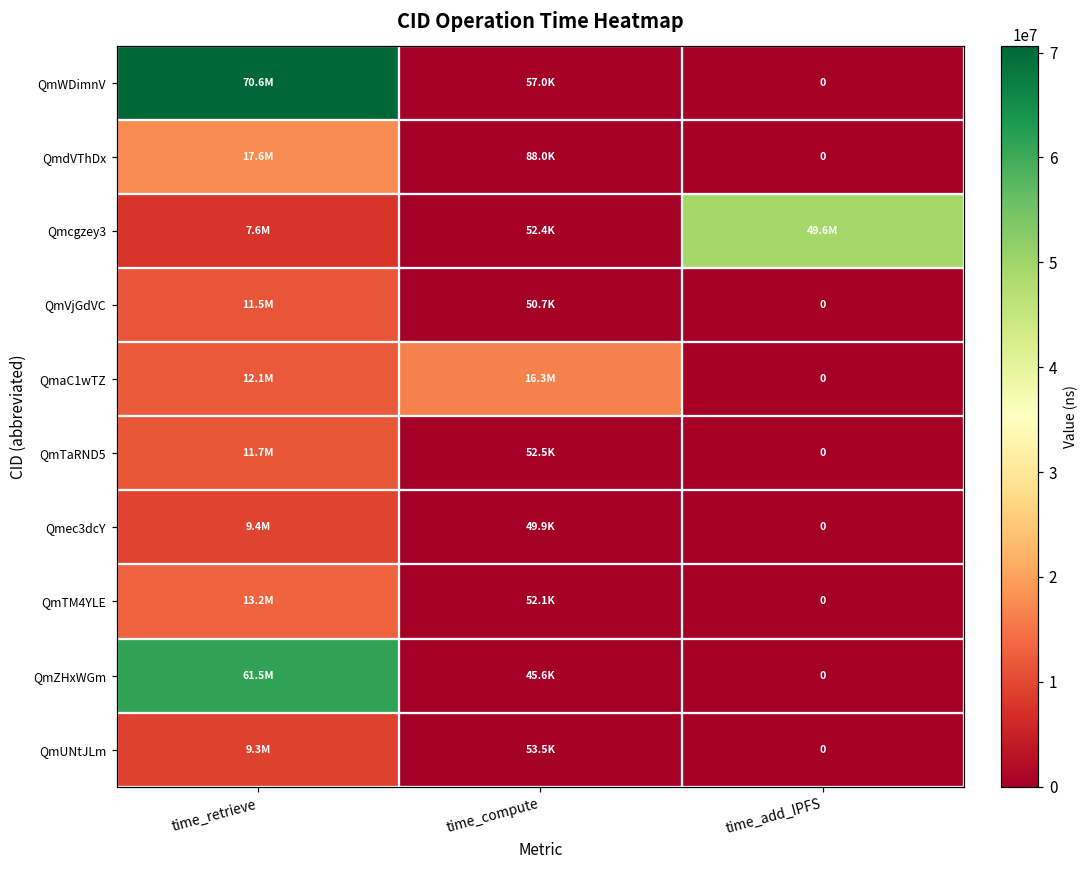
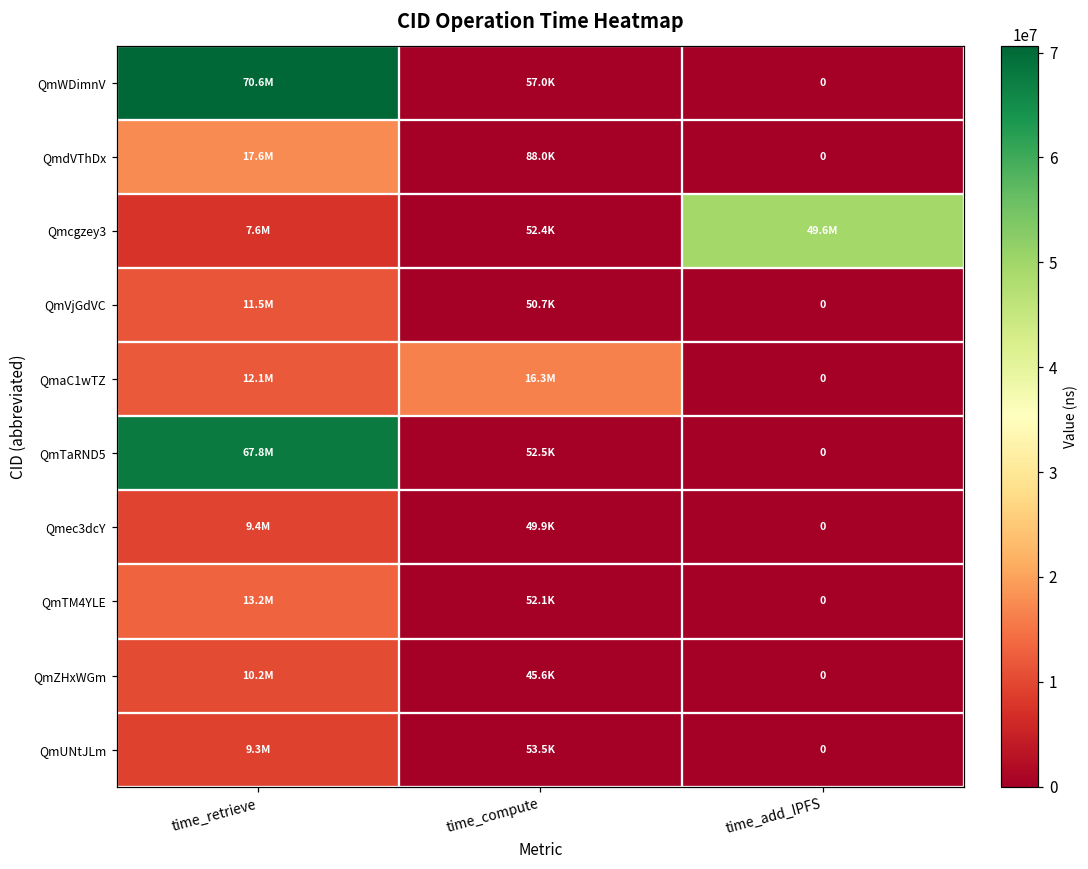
  {
    "QmWDimnV": {
      "time_retrieve": "70.6M",
      "time_compute": "57.0K",
      "time_add_IPFS": "0"
    },
    "QmdVThDx": {
      "time_retrieve": "17.6M",
      "time_compute": "88.0K",
      "time_add_IPFS": "0"
    },
    "Qmcgzey3": {
      "time_retrieve": "7.6M",
      "time_compute": "52.4K",
      "time_add_IPFS": "49.6M"
    },
    "QmVjGdVC": {
      "time_retrieve": "11.5M",
      "time_compute": "50.7K",
      "time_add_IPFS": "0"
    },
    "QmaC1wTZ": {
      "time_retrieve": "12.1M",
      "time_compute": "16.3M",
      "time_add_IPFS": "0"
    },
    "QmTaRND5": {
-     "time_retrieve": "11.7M",
+     "time_retrieve": "67.8M",
      "time_compute": "52.5K",
      "time_add_IPFS": "0"
    },
    "Qmec3dcY": {
      "time_retrieve": "9.4M",
      "time_compute": "49.9K",
      "time_add_IPFS": "0"
    },
    "QmTM4YLE": {
      "time_retrieve": "13.2M",
      "time_compute": "52.1K",
      "time_add_IPFS": "0"
    },
    "QmZHxWGm": {
-     "time_retrieve": "61.5M",
+     "time_retrieve": "10.2M",
      "time_compute": "45.6K",
      "time_add_IPFS": "0"
    },
    "QmUNtJLm": {
      "time_retrieve": "9.3M",
      "time_compute": "53.5K",
      "time_add_IPFS": "0"
    }
  }
